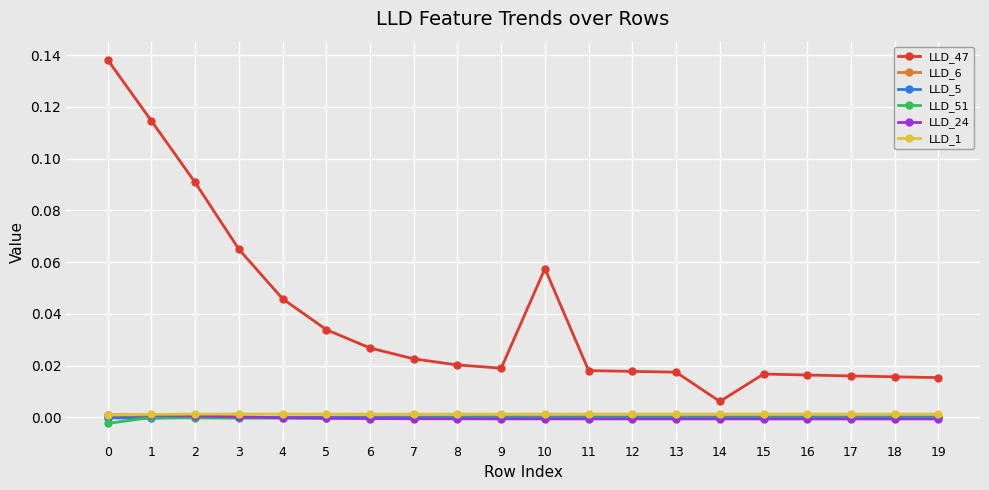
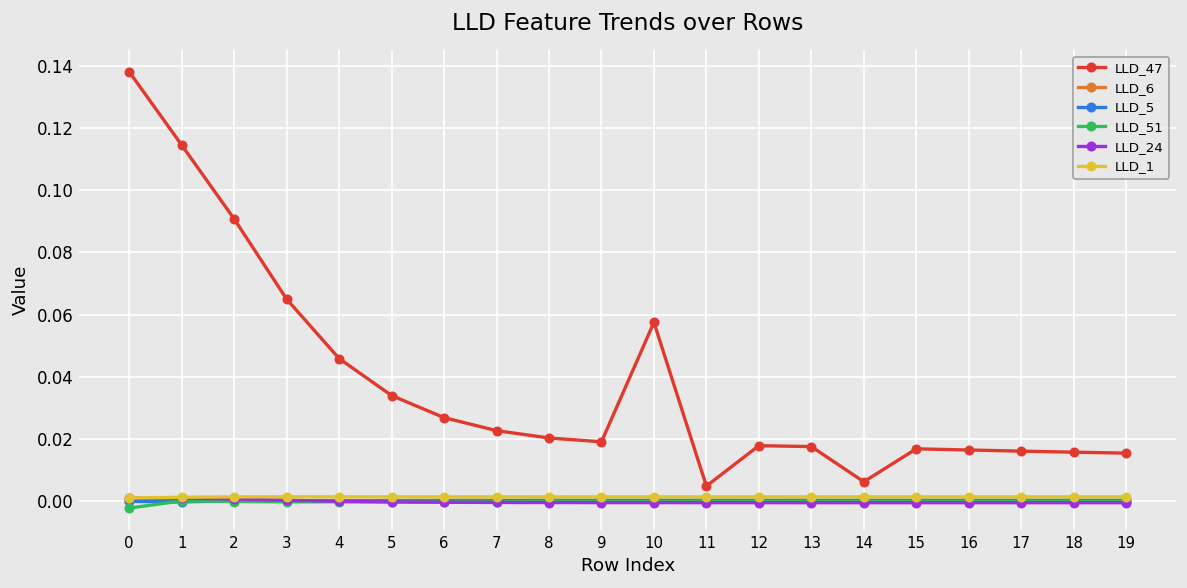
  {
    "LLD_47": {
      "0": 0.138,
      "1": 0.115,
      "2": 0.091,
      "3": 0.065,
      "4": 0.046,
      "5": 0.034,
      "6": 0.027,
      "7": 0.023,
      "8": 0.020,
      "9": 0.019,
      "10": 0.057,
-     "11": 0.018,
+     "11": 0.005,
      "12": 0.018,
      "13": 0.017,
      "14": 0.006,
      "15": 0.017,
      "16": 0.016,
      "17": 0.016,
      "18": 0.016,
      "19": 0.015
    },
    "LLD_51": {
      "0": -0.002
    },
    "LLD_1": {
      "3": 0.001,
      "4": 0.001,
      "5": 0.001,
      "6": 0.001,
      "7": 0.001,
      "8": 0.001,
      "9": 0.001,
      "10": 0.001,
      "11": 0.001,
      "12": 0.001,
      "13": 0.001,
      "14": 0.001,
      "15": 0.001,
      "16": 0.001,
      "17": 0.001,
      "18": 0.001,
      "19": 0.001
    }
  }
